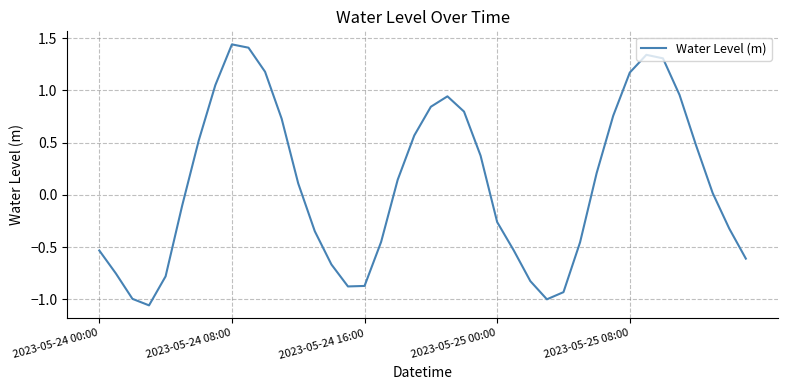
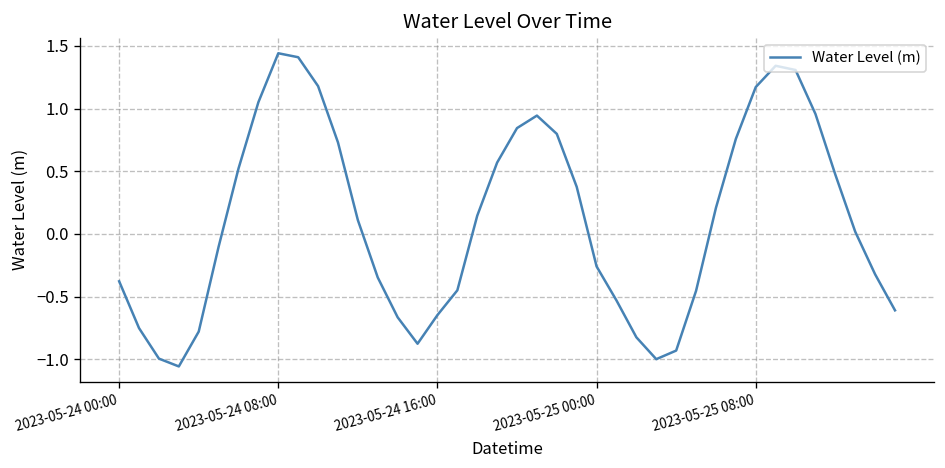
  {
-   "2023-05-24 00:00": -0.53,
+   "2023-05-24 00:00": -0.38,
    "2023-05-24 08:00": 1.44,
-   "2023-05-24 16:00": -0.87,
+   "2023-05-24 16:00": -0.65,
    "2023-05-25 00:00": -0.26,
    "2023-05-25 08:00": 1.17
  }
